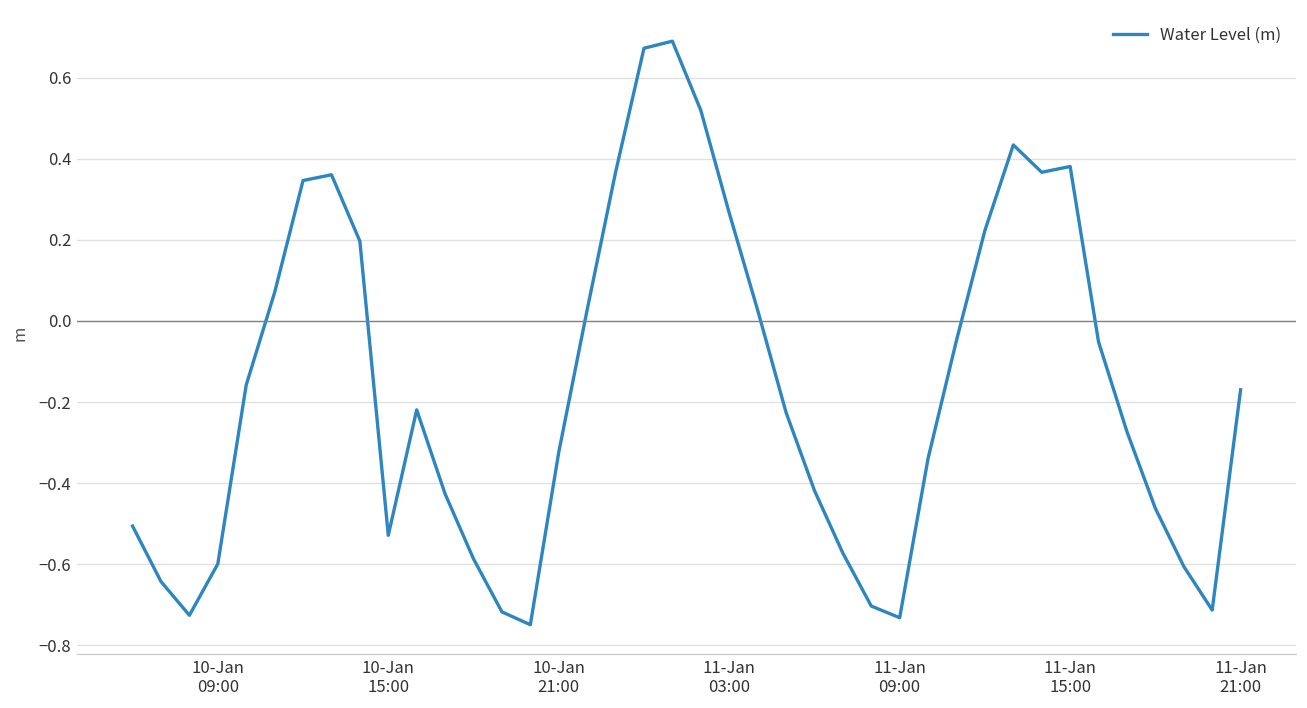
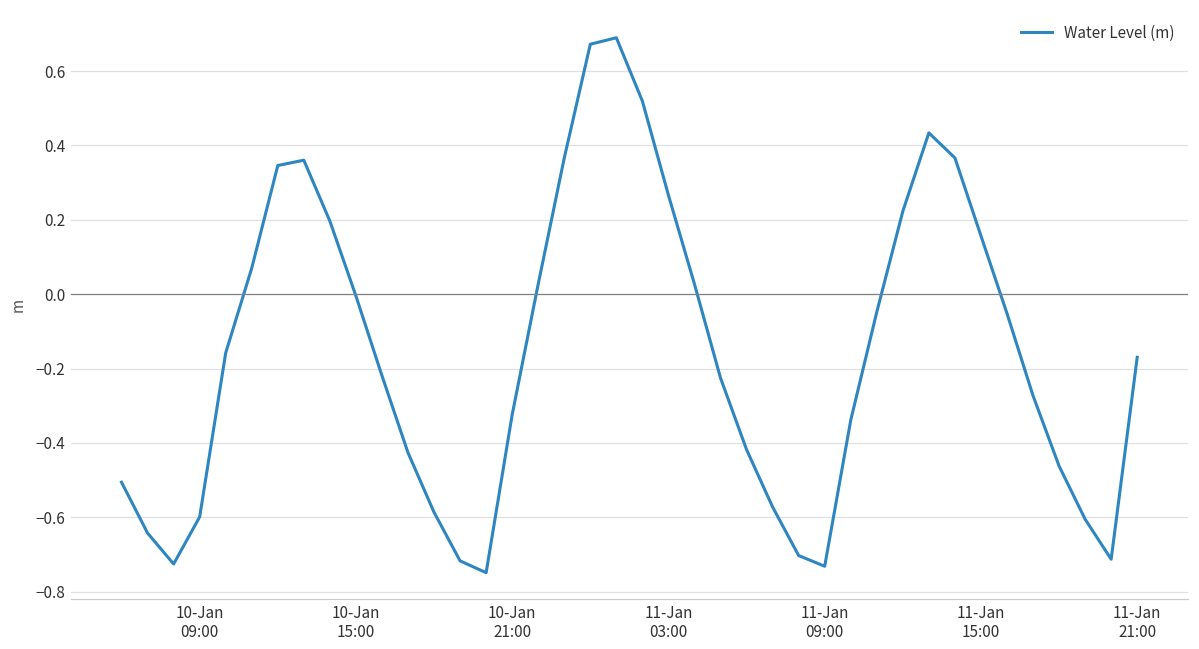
  {
    "10-Jan 09:00": -0.60,
-   "10-Jan 15:00": -0.53,
+   "10-Jan 15:00": 0.00,
    "10-Jan 21:00": -0.32,
    "11-Jan 03:00": 0.27,
    "11-Jan 09:00": -0.73,
-   "11-Jan 15:00": 0.38,
+   "11-Jan 15:00": 0.16,
    "11-Jan 21:00": -0.17
  }
